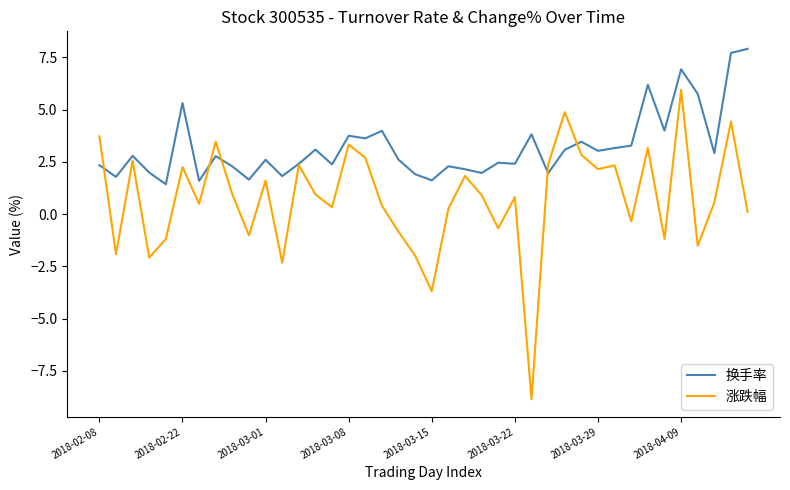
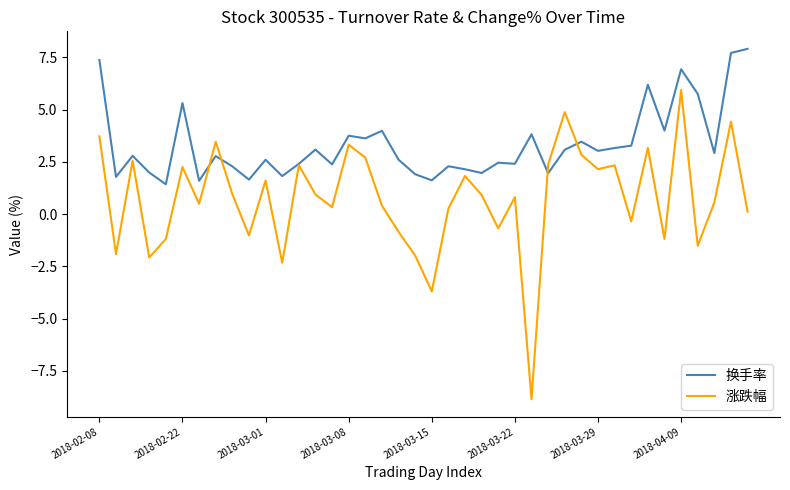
  {
    "换手率": {
-     "2018-02-08": 2.3,
+     "2018-02-08": 7.4,
      "2018-02-22": 5.3,
      "2018-03-01": 2.6,
      "2018-03-08": 3.8,
      "2018-03-15": 1.6,
      "2018-03-22": 2.4,
      "2018-03-29": 3.0,
      "2018-04-09": 6.9
    },
    "涨跌幅": {
      "2018-02-08": 3.7,
      "2018-02-22": 2.3,
      "2018-03-01": 1.6,
      "2018-03-08": 3.3,
      "2018-03-15": -3.7,
      "2018-03-22": 0.8,
      "2018-03-29": 2.2,
      "2018-04-09": 5.9
    }
  }
